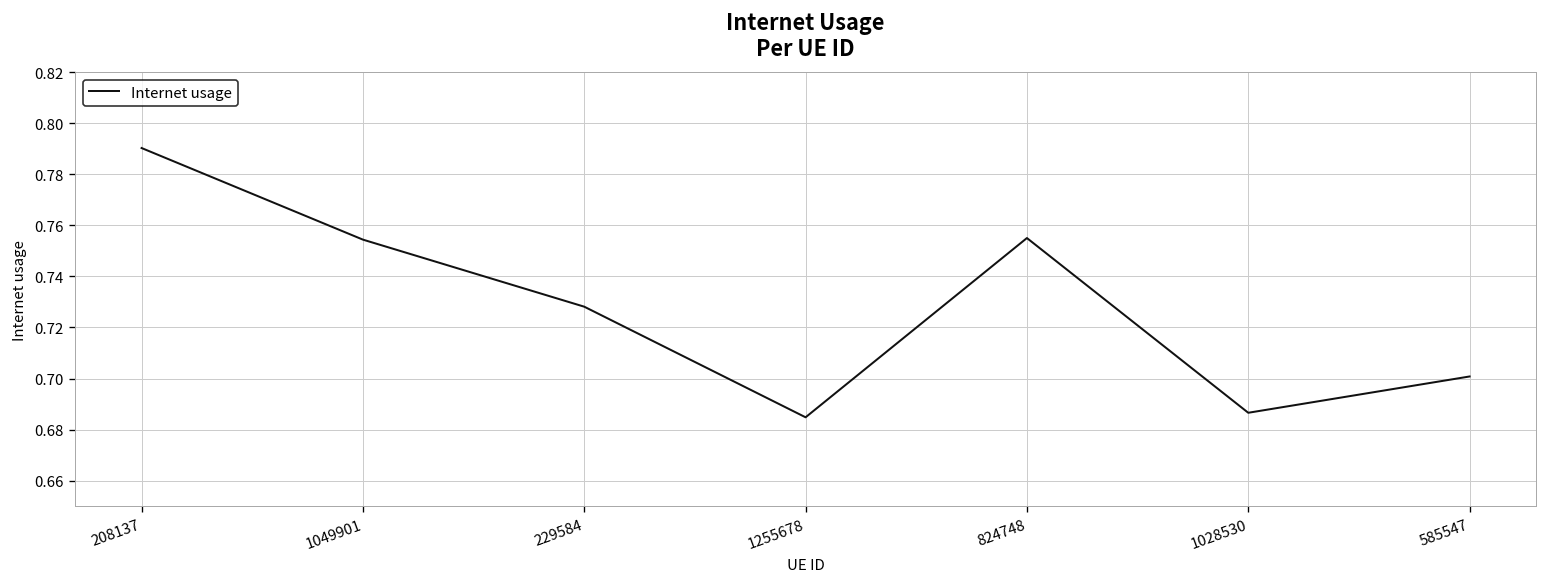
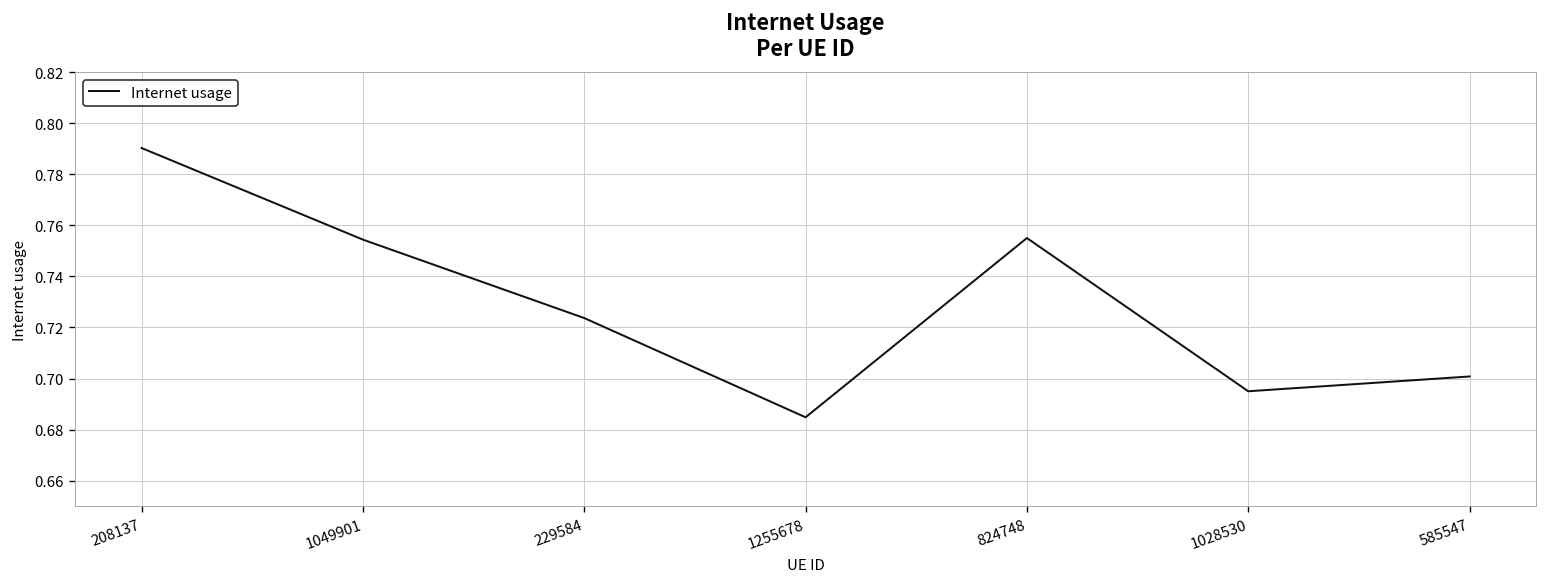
  {
    "208137": 0.790,
    "1049901": 0.754,
-   "229584": 0.728,
+   "229584": 0.724,
    "1255678": 0.685,
    "824748": 0.755,
-   "1028530": 0.687,
+   "1028530": 0.695,
    "585547": 0.701
  }
